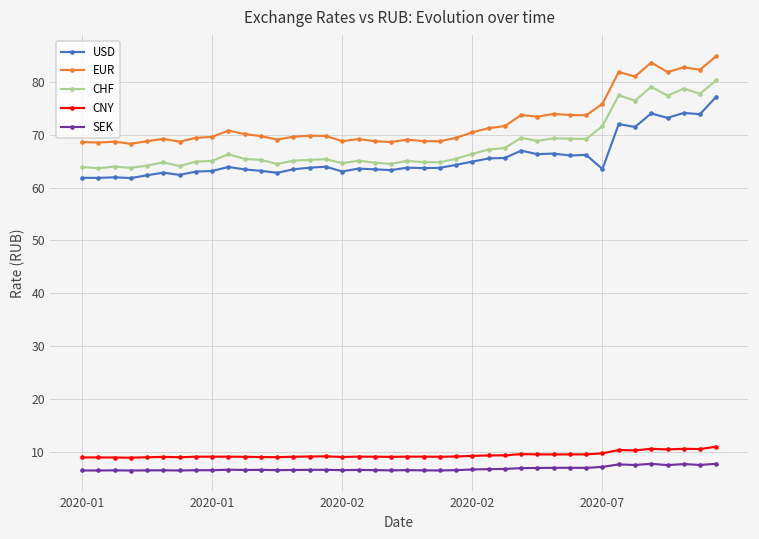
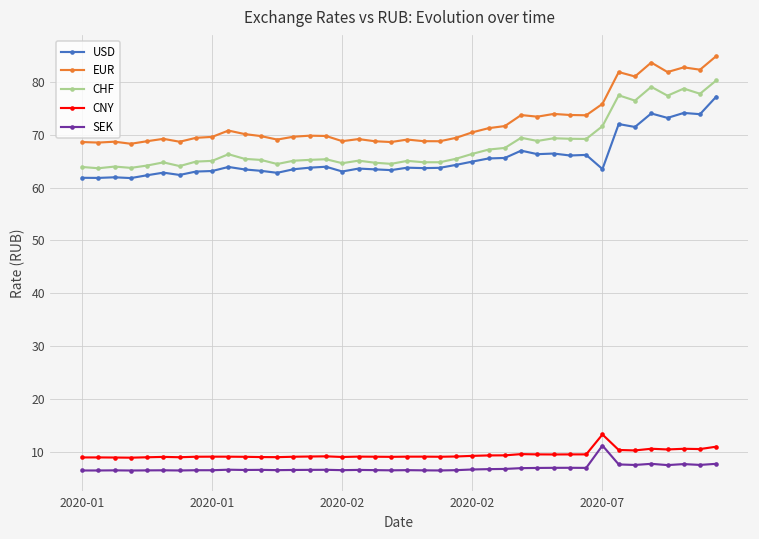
  {
    "USD": {
      "2020-07": 64
    },
    "EUR": {
      "2020-07": 76
    },
    "CHF": {
      "2020-07": 72
    },
    "CNY": {
-     "2020-07": 10
+     "2020-07": 13
    },
    "SEK": {
-     "2020-07": 7
+     "2020-07": 11
    }
  }
